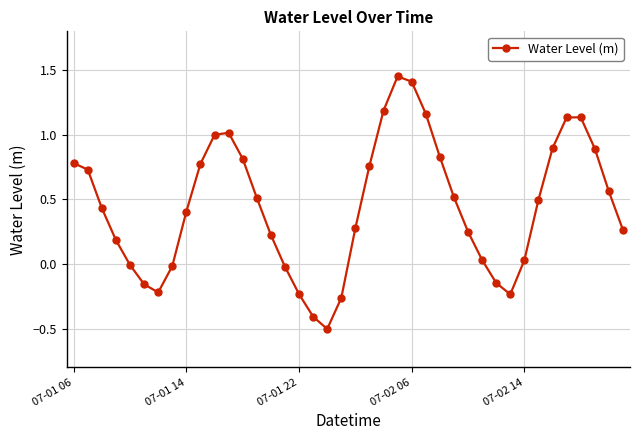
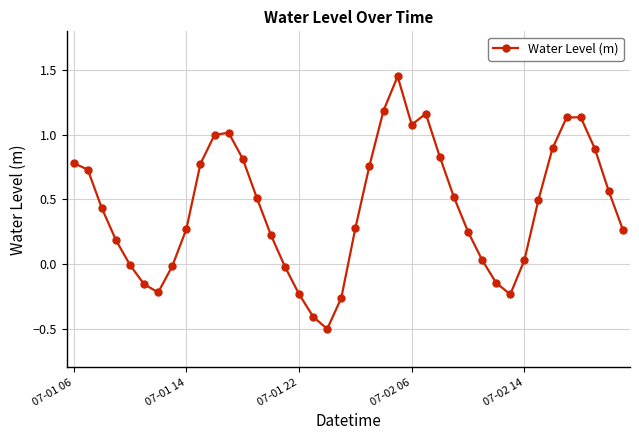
  {
    "07-01 06": 0.78,
-   "07-01 14": 0.41,
+   "07-01 14": 0.27,
    "07-01 22": -0.23,
-   "07-02 06": 1.41,
+   "07-02 06": 1.08,
    "07-02 14": 0.03
  }
